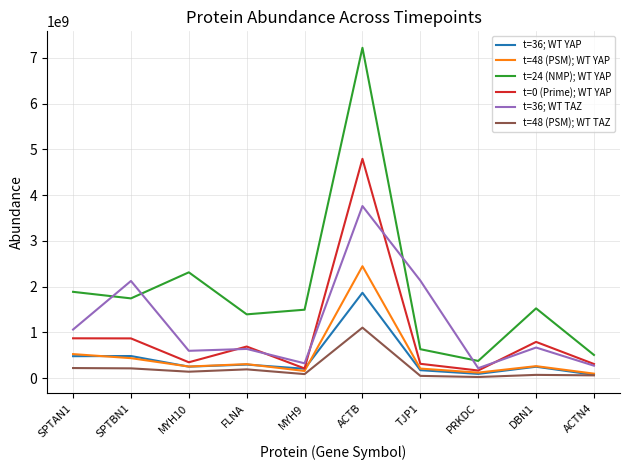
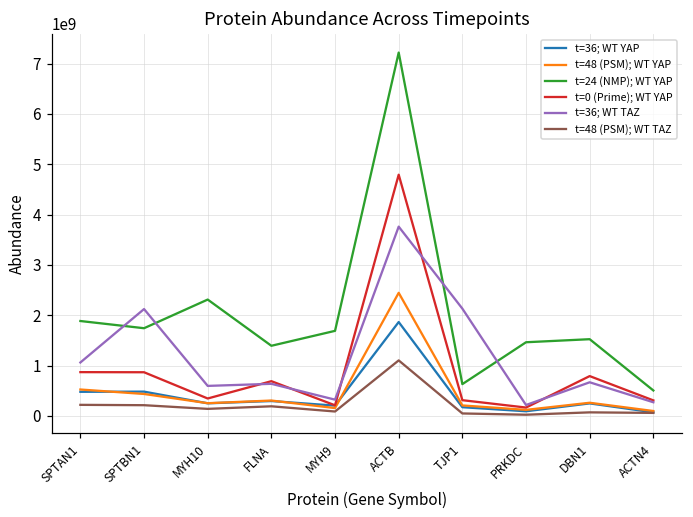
  {
    "t=36; WT YAP": {
      "ACTB": 1900000000
    },
    "t=48 (PSM); WT YAP": {
      "ACTB": 2400000000
    },
    "t=24 (NMP); WT YAP": {
      "SPTAN1": 1900000000,
      "SPTBN1": 1700000000,
      "MYH10": 2300000000,
      "FLNA": 1400000000,
-     "MYH9": 1500000000,
+     "MYH9": 1700000000,
      "ACTB": 7200000000,
      "TJP1": 600000000,
-     "PRKDC": 400000000,
+     "PRKDC": 1500000000,
      "DBN1": 1500000000,
      "ACTN4": 500000000
    },
    "t=0 (Prime); WT YAP": {
      "SPTAN1": 900000000,
      "SPTBN1": 900000000,
      "MYH10": 300000000,
      "ACTB": 4800000000,
      "TJP1": 300000000,
      "DBN1": 800000000
    },
    "t=36; WT TAZ": {
      "SPTAN1": 1100000000,
      "SPTBN1": 2100000000,
      "MYH10": 600000000,
      "MYH9": 300000000,
      "ACTB": 3800000000,
      "TJP1": 2100000000,
      "DBN1": 700000000
    },
    "t=48 (PSM); WT TAZ": {
      "SPTAN1": 200000000,
      "SPTBN1": 200000000,
      "MYH10": 100000000,
      "FLNA": 200000000,
      "MYH9": 100000000,
      "ACTB": 1100000000,
      "TJP1": 0,
      "PRKDC": 0,
      "DBN1": 100000000
    }
  }
